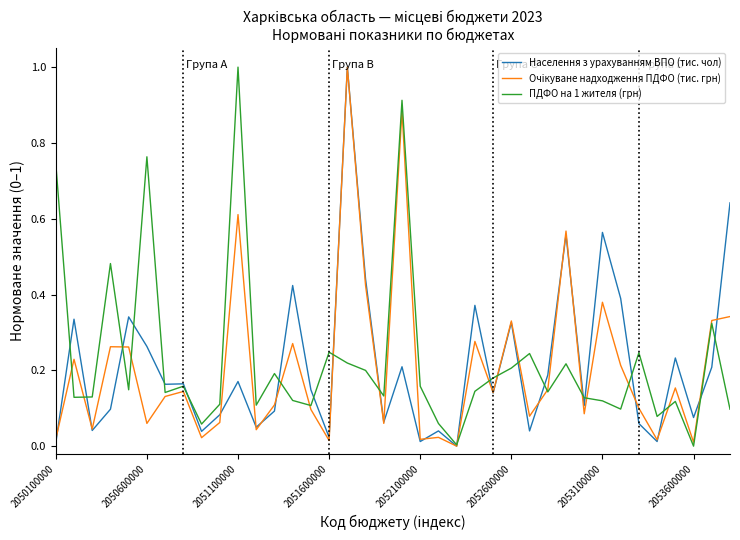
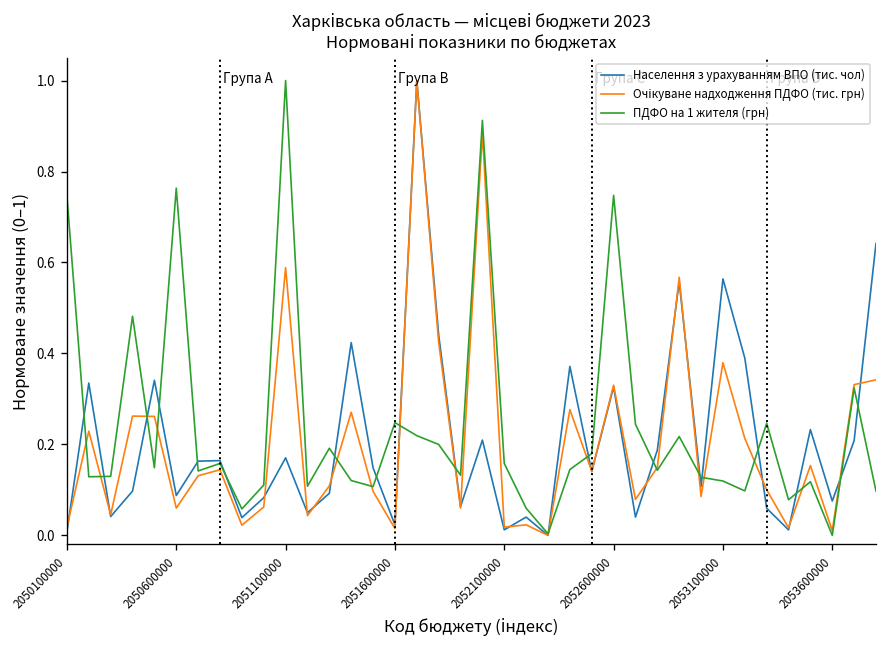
  {
    "Населення з урахуванням ВПО (тис. чол)": {
      "2050100000": 0.01,
-     "2050600000": 0.26,
+     "2050600000": 0.09,
      "2051100000": 0.17,
      "2051600000": 0.02,
      "2053100000": 0.56,
      "2053600000": 0.08
    },
    "Очікуване надходження ПДФО (тис. грн)": {
      "2050100000": 0.02,
      "2050600000": 0.06,
-     "2051100000": 0.61,
+     "2051100000": 0.59,
      "2051600000": 0.01,
      "2053100000": 0.38,
      "2053600000": 0.01
    },
    "ПДФО на 1 жителя (грн)": {
      "2050100000": 0.75,
      "2050600000": 0.76,
      "2051100000": 1.00,
      "2051600000": 0.25,
      "2052100000": 0.16,
-     "2052600000": 0.21,
+     "2052600000": 0.75,
      "2053100000": 0.12,
      "2053600000": 0.00
    }
  }
